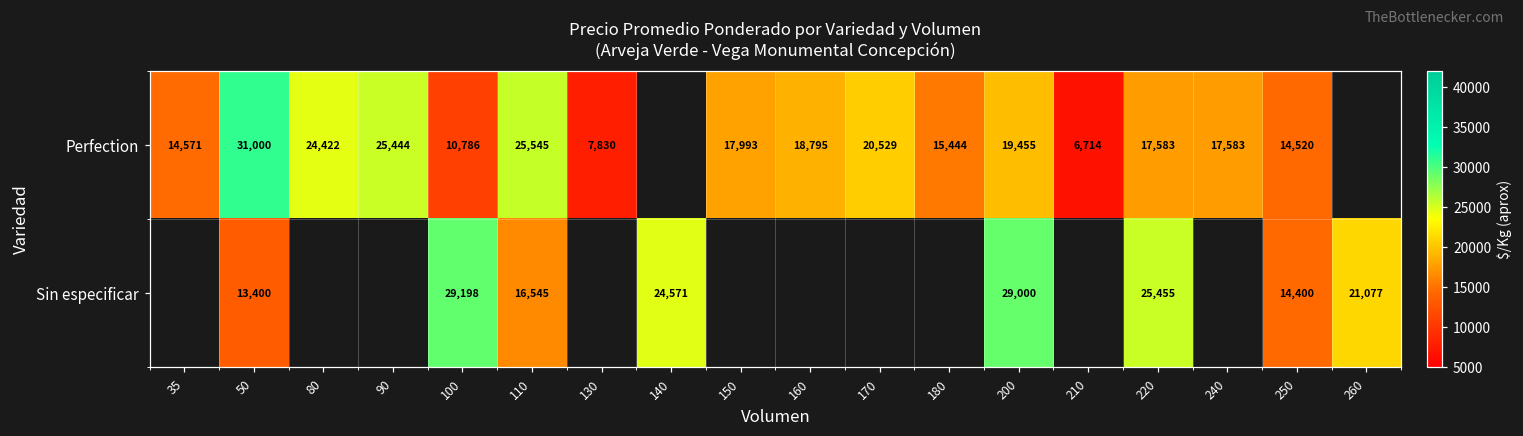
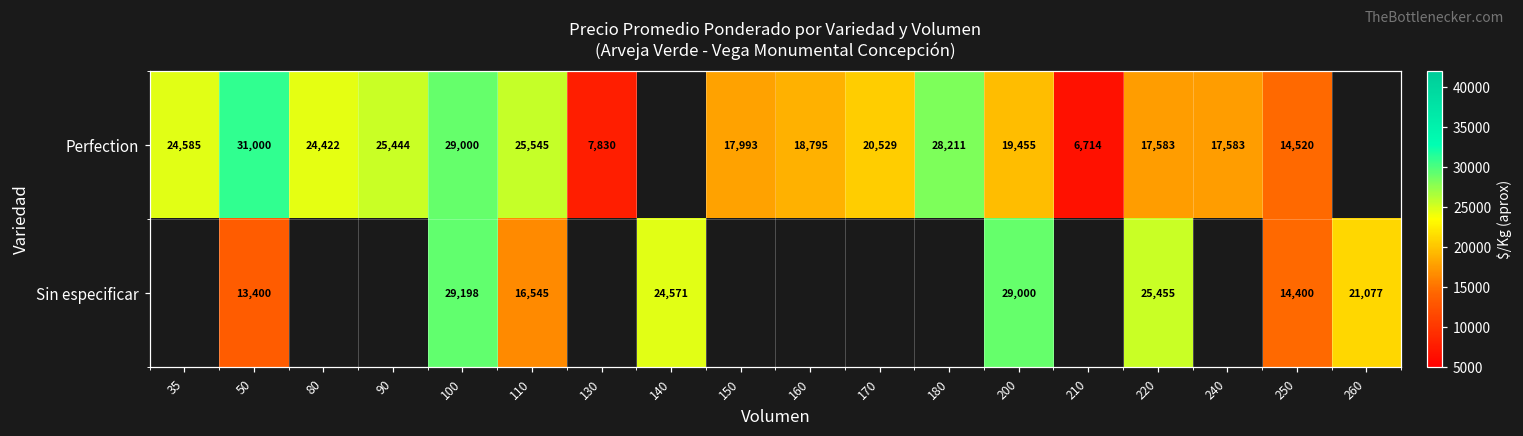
  {
    "Perfection": {
-     "35": "14,571",
+     "35": "24,585",
      "50": "31,000",
      "80": "24,422",
      "90": "25,444",
-     "100": "10,786",
+     "100": "29,000",
      "110": "25,545",
      "130": "7,830",
      "150": "17,993",
      "160": "18,795",
      "170": "20,529",
-     "180": "15,444",
+     "180": "28,211",
      "200": "19,455",
      "210": "6,714",
      "220": "17,583",
      "240": "17,583",
      "250": "14,520"
    },
    "Sin especificar": {
      "50": "13,400",
      "100": "29,198",
      "110": "16,545",
      "140": "24,571",
      "200": "29,000",
      "220": "25,455",
      "250": "14,400",
      "260": "21,077"
    }
  }
